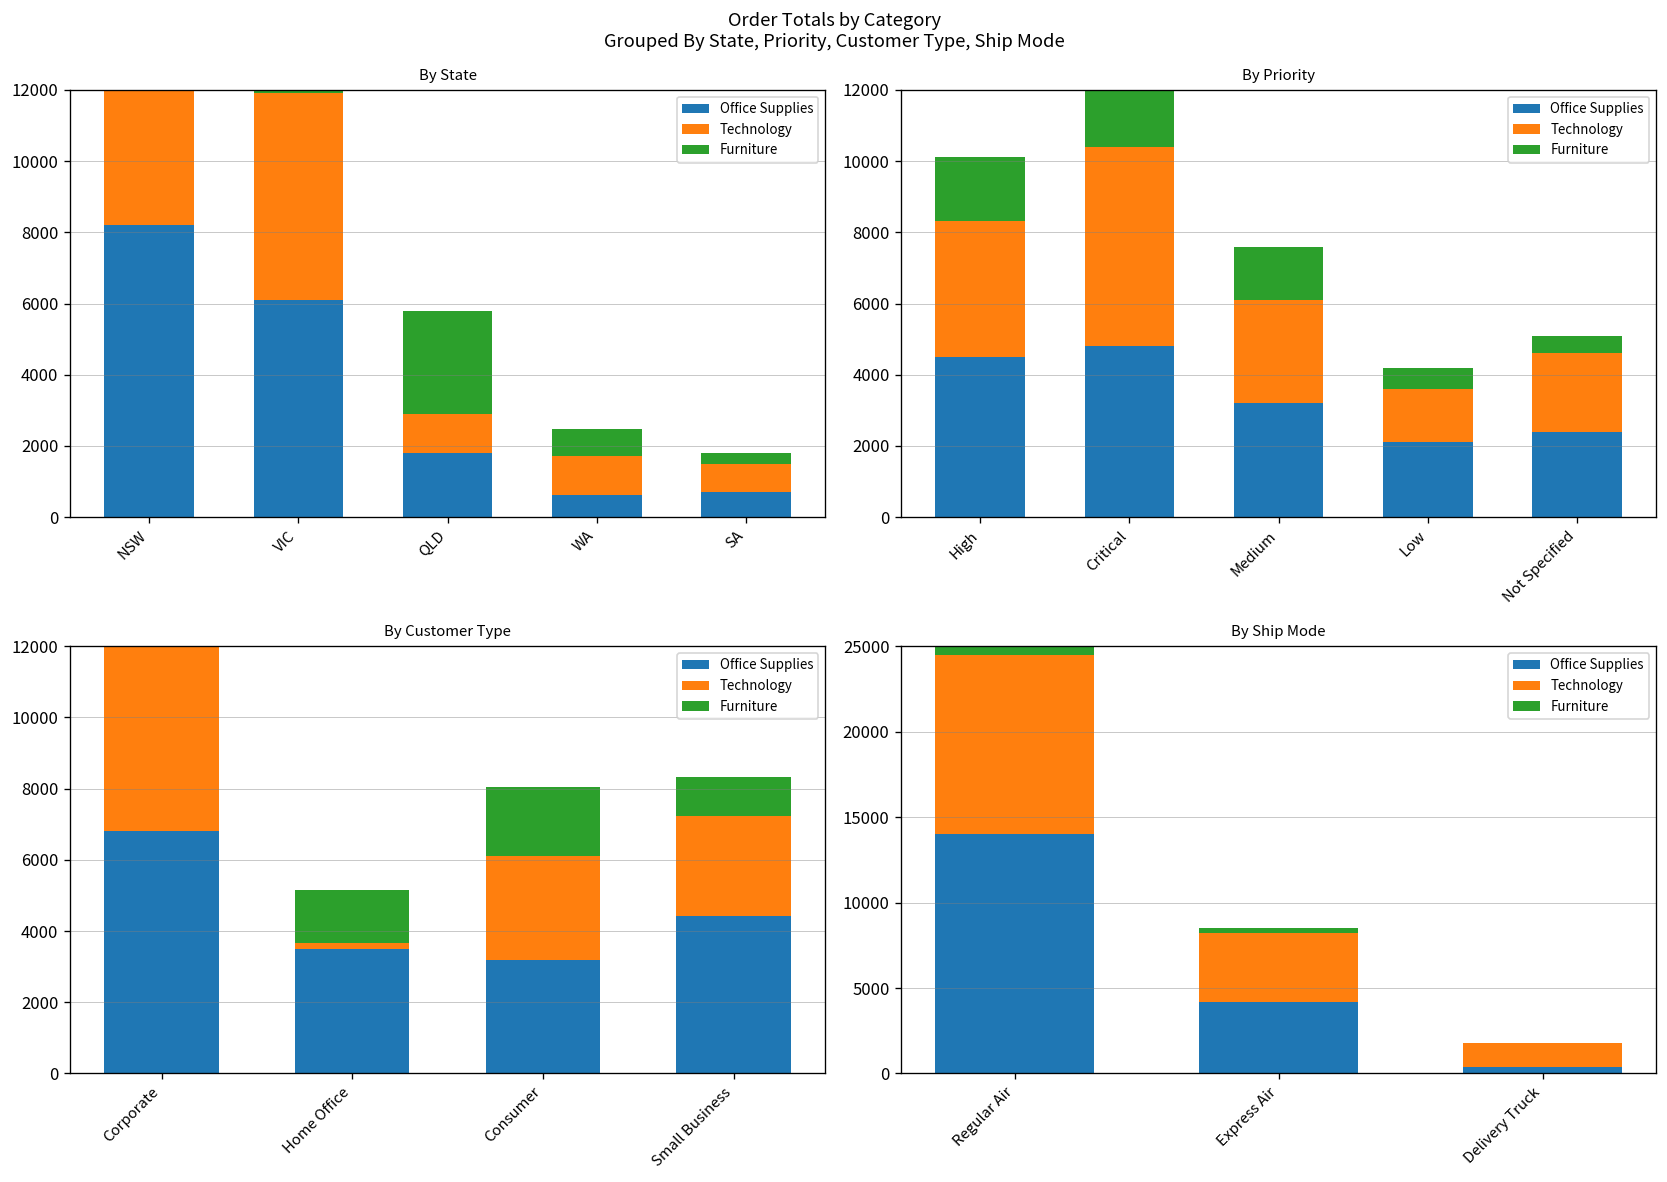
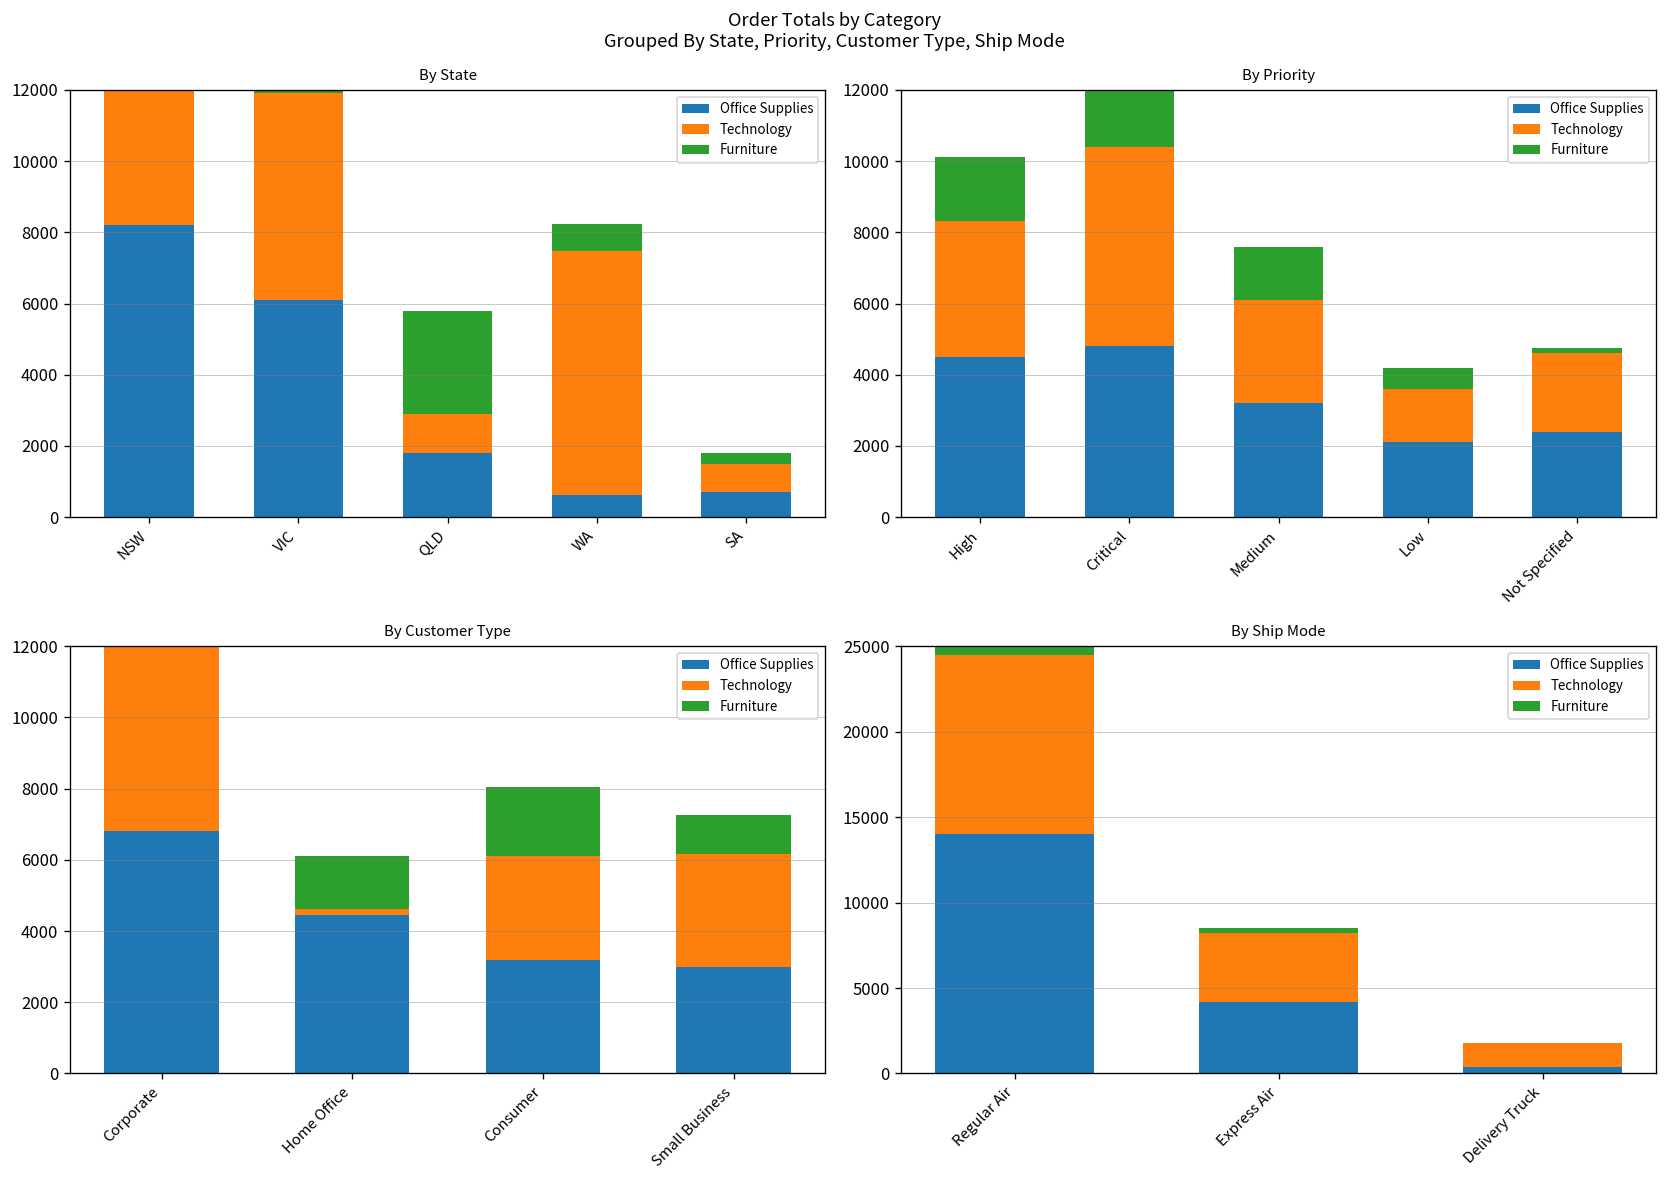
  {
    "By State": {
      "Office Supplies": {
        "NSW": 8200,
        "VIC": 6100,
        "QLD": 1800,
        "WA": 600,
        "SA": 700
      },
      "Technology": {
        "VIC": 5800,
        "QLD": 1100,
-       "WA": 1100,
+       "WA": 6900,
        "SA": 800
      },
      "Furniture": {
        "QLD": 2900,
        "WA": 800,
        "SA": 300
      }
    },
    "By Priority": {
      "Office Supplies": {
        "High": 4500,
        "Critical": 4800,
        "Medium": 3200,
        "Low": 2100,
        "Not Specified": 2400
      },
      "Technology": {
        "High": 3800,
        "Critical": 5600,
        "Medium": 2900,
        "Low": 1500,
        "Not Specified": 2200
      },
      "Furniture": {
        "High": 1800,
        "Medium": 1500,
        "Low": 600,
-       "Not Specified": 500
+       "Not Specified": 200
      }
    },
    "By Customer Type": {
      "Office Supplies": {
        "Corporate": 6800,
-       "Home Office": 3500,
+       "Home Office": 4500,
        "Consumer": 3200,
-       "Small Business": 4400
+       "Small Business": 3000
      },
      "Technology": {
        "Home Office": 200,
        "Consumer": 2900,
-       "Small Business": 2800
+       "Small Business": 3200
      },
      "Furniture": {
        "Home Office": 1500,
        "Consumer": 2000,
        "Small Business": 1100
      }
    },
    "By Ship Mode": {
      "Office Supplies": {
        "Regular Air": 14000,
        "Express Air": 4200,
        "Delivery Truck": 400
      },
      "Technology": {
        "Regular Air": 10500,
        "Express Air": 4000,
        "Delivery Truck": 1400
      },
      "Furniture": {
        "Express Air": 300,
        "Delivery Truck": 0
      }
    }
  }
